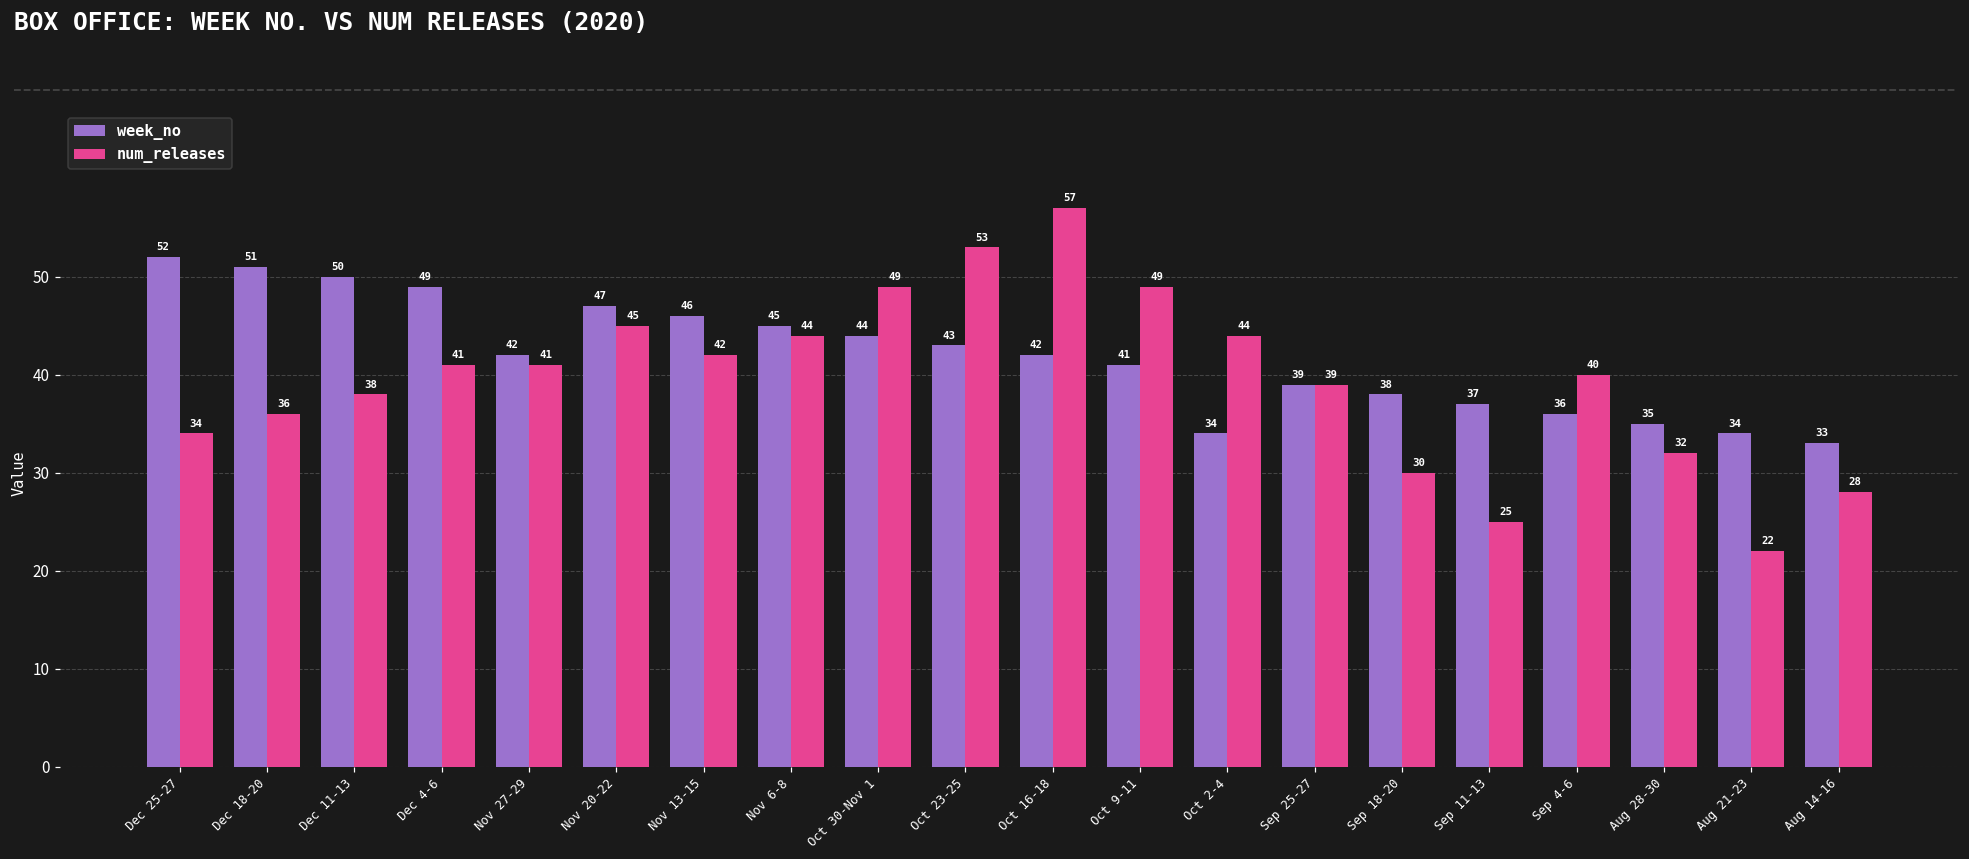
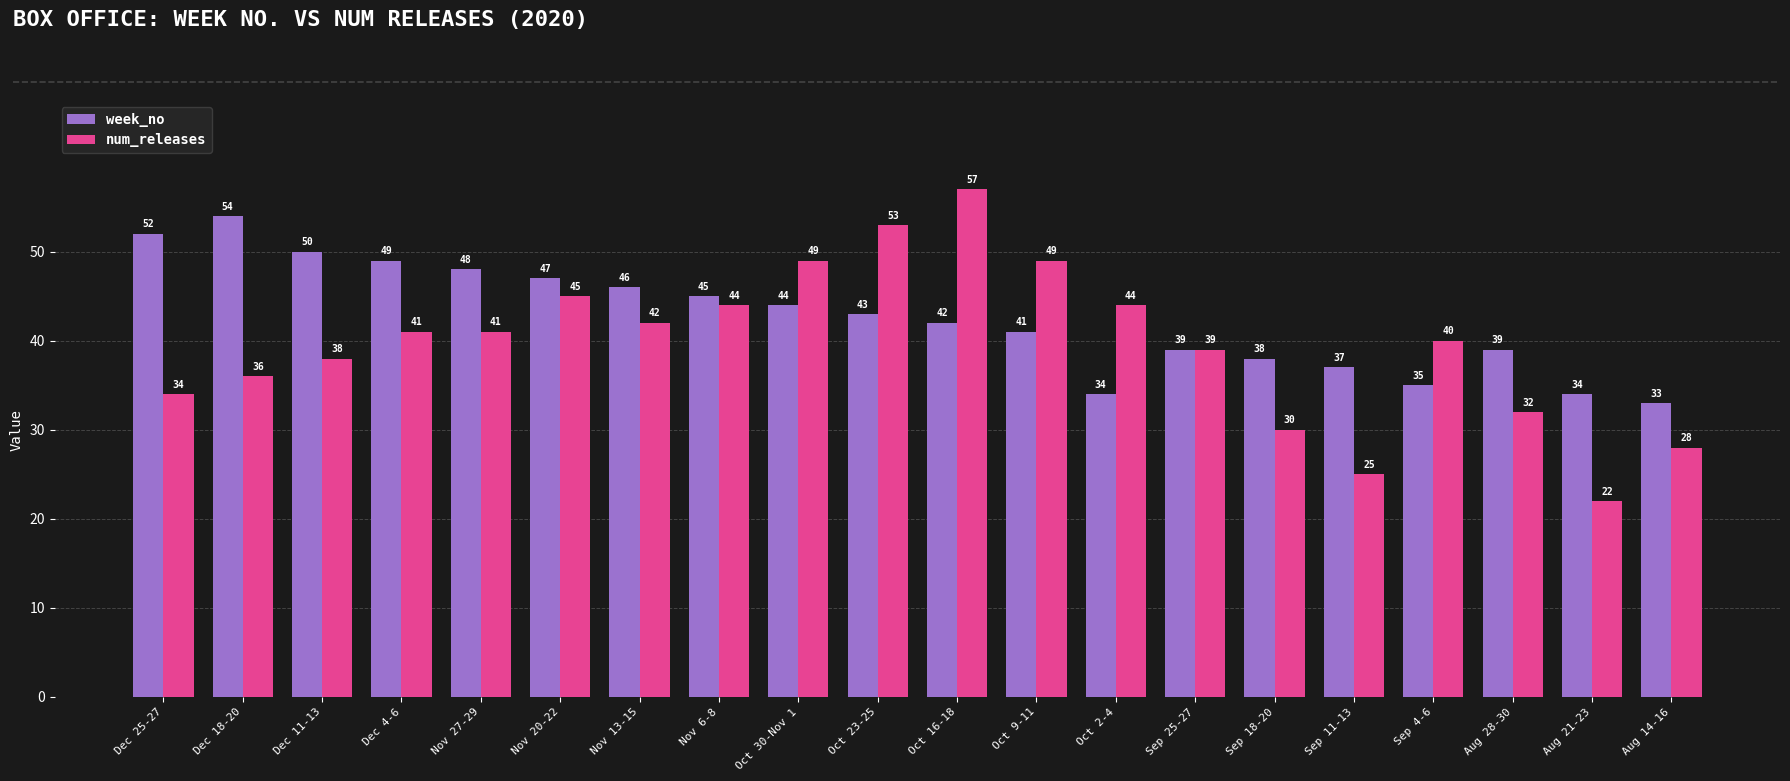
  {
    "week_no": {
      "Dec 25-27": 52,
-     "Dec 18-20": 51,
+     "Dec 18-20": 54,
      "Dec 11-13": 50,
      "Dec 4-6": 49,
-     "Nov 27-29": 42,
+     "Nov 27-29": 48,
      "Nov 20-22": 47,
      "Nov 13-15": 46,
      "Nov 6-8": 45,
      "Oct 30-Nov 1": 44,
      "Oct 23-25": 43,
      "Oct 16-18": 42,
      "Oct 9-11": 41,
      "Oct 2-4": 34,
      "Sep 25-27": 39,
      "Sep 18-20": 38,
      "Sep 11-13": 37,
-     "Sep 4-6": 36,
-     "Aug 28-30": 35,
+     "Sep 4-6": 35,
+     "Aug 28-30": 39,
      "Aug 21-23": 34,
      "Aug 14-16": 33
    },
    "num_releases": {
      "Dec 25-27": 34,
      "Dec 18-20": 36,
      "Dec 11-13": 38,
      "Dec 4-6": 41,
      "Nov 27-29": 41,
      "Nov 20-22": 45,
      "Nov 13-15": 42,
      "Nov 6-8": 44,
      "Oct 30-Nov 1": 49,
      "Oct 23-25": 53,
      "Oct 16-18": 57,
      "Oct 9-11": 49,
      "Oct 2-4": 44,
      "Sep 25-27": 39,
      "Sep 18-20": 30,
      "Sep 11-13": 25,
      "Sep 4-6": 40,
      "Aug 28-30": 32,
      "Aug 21-23": 22,
      "Aug 14-16": 28
    }
  }
